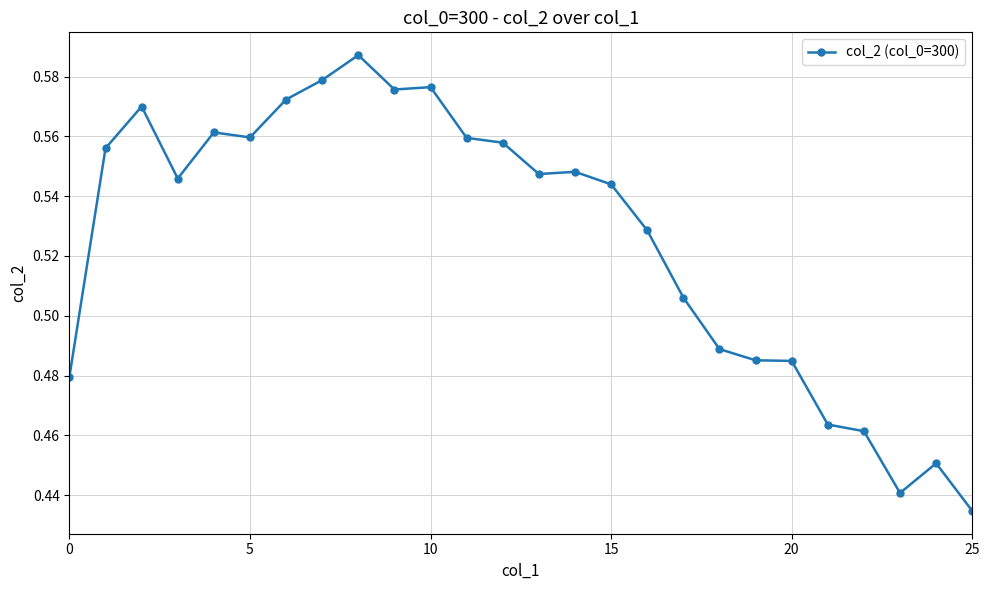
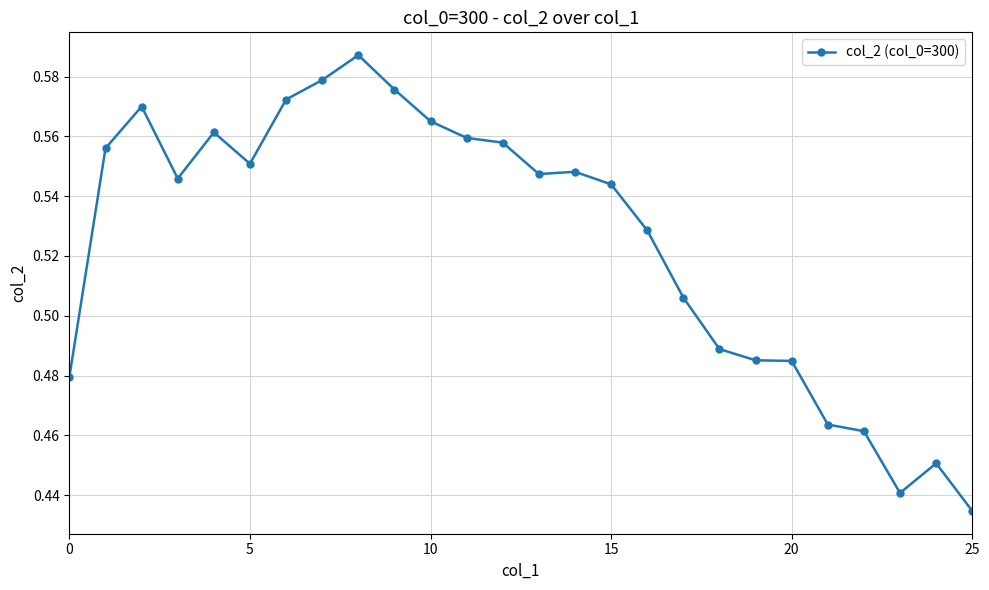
  {
    "0": 0.480,
-   "5": 0.560,
-   "10": 0.576,
+   "5": 0.551,
+   "10": 0.565,
    "15": 0.544,
    "20": 0.485,
    "25": 0.435
  }
